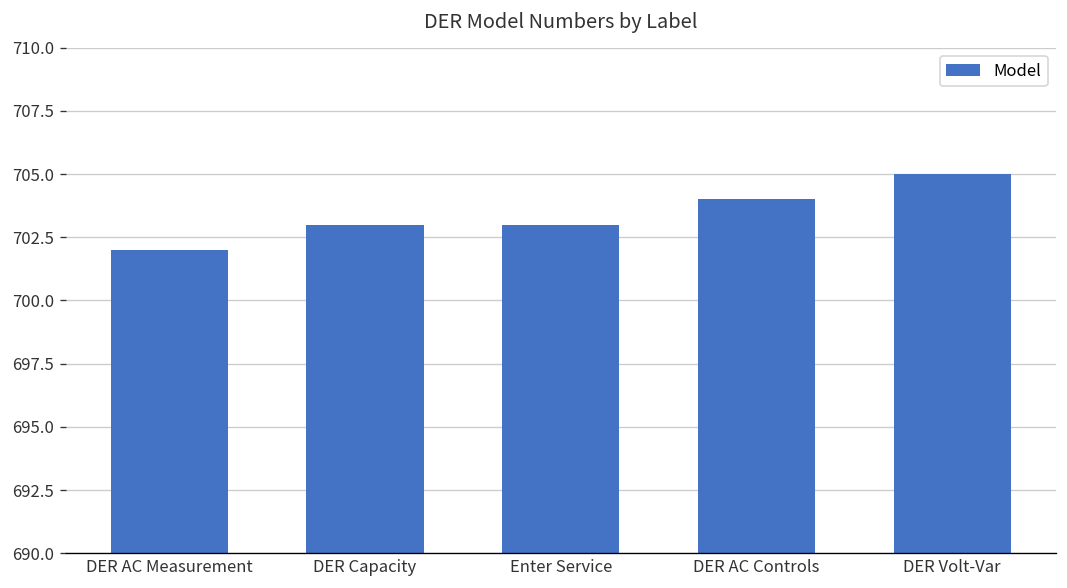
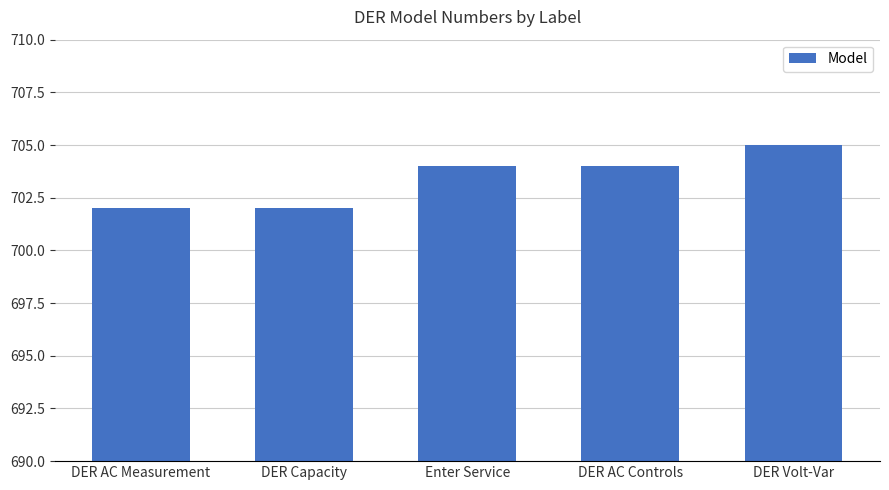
  {
    "DER AC Measurement": 702,
-   "DER Capacity": 703,
-   "Enter Service": 703,
+   "DER Capacity": 702,
+   "Enter Service": 704,
    "DER AC Controls": 704,
    "DER Volt-Var": 705
  }
